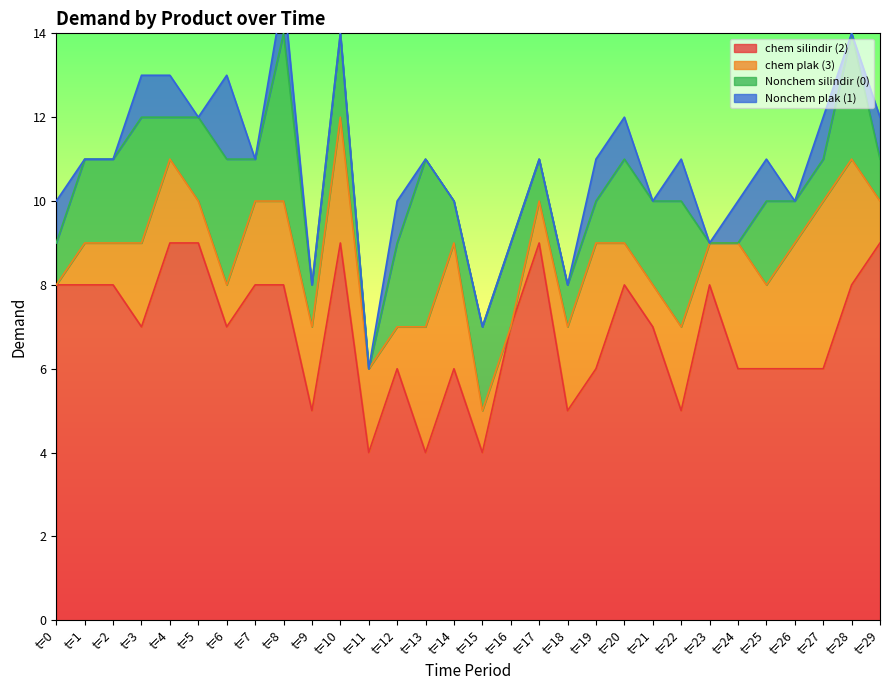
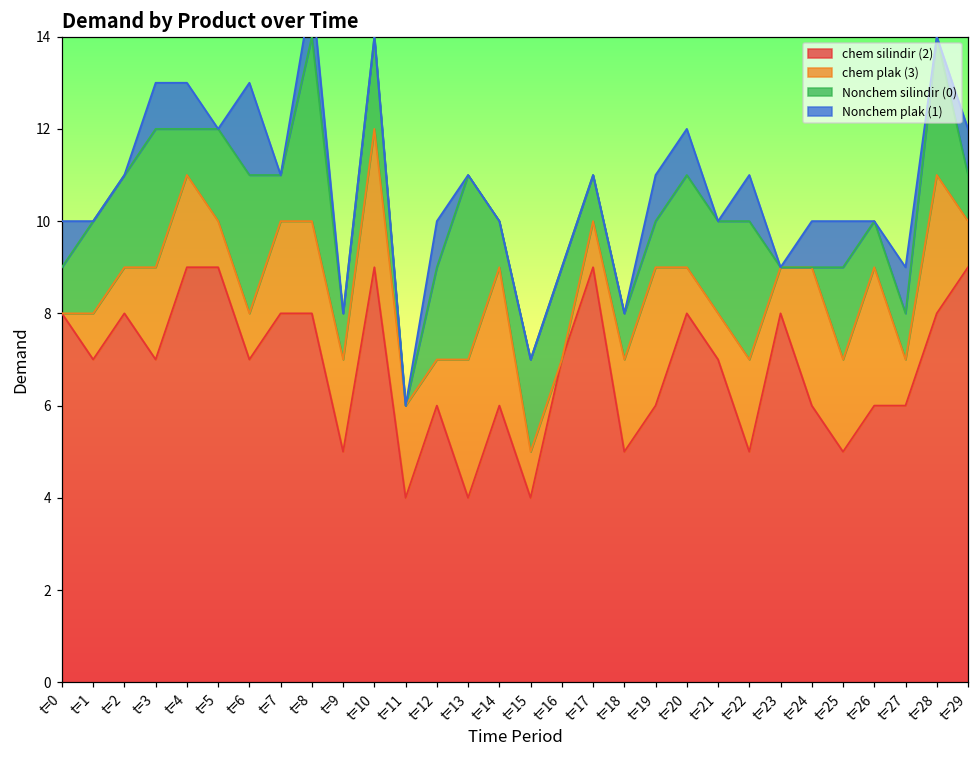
  {
    "chem silindir (2)": {
-     "t=1": 8,
+     "t=1": 7,
      "t=2": 8,
      "t=3": 7,
      "t=4": 9,
      "t=5": 9,
      "t=6": 7,
      "t=7": 8,
      "t=8": 8,
      "t=9": 5,
      "t=10": 9,
      "t=11": 4,
      "t=12": 6,
      "t=13": 4,
      "t=14": 6,
      "t=15": 4,
      "t=17": 9,
      "t=18": 5,
      "t=19": 6,
      "t=20": 8,
      "t=21": 7,
      "t=22": 5,
      "t=23": 8,
      "t=24": 6,
-     "t=25": 6,
+     "t=25": 5,
      "t=26": 6,
      "t=27": 6,
      "t=28": 8,
      "t=29": 9
    },
    "chem plak (3)": {
      "t=1": 1,
      "t=2": 1,
      "t=3": 2,
      "t=4": 2,
      "t=5": 1,
      "t=6": 1,
      "t=7": 2,
      "t=8": 2,
      "t=9": 2,
      "t=10": 3,
      "t=12": 1,
      "t=13": 3,
      "t=14": 3,
      "t=15": 1,
      "t=17": 1,
      "t=18": 2,
      "t=19": 3,
      "t=20": 1,
      "t=21": 1,
      "t=22": 2,
      "t=25": 2,
      "t=26": 3,
-     "t=27": 4,
+     "t=27": 1,
      "t=28": 3,
      "t=29": 1
    },
    "Nonchem silindir (0)": {
      "t=0": 1,
      "t=3": 3,
      "t=4": 1,
      "t=6": 3,
      "t=8": 4,
      "t=12": 2,
      "t=19": 1,
      "t=20": 2,
      "t=22": 3,
      "t=25": 2,
      "t=27": 1,
      "t=29": 1
    },
    "Nonchem plak (1)": {
      "t=0": 1,
      "t=3": 1,
      "t=4": 1,
      "t=6": 2,
      "t=12": 1,
      "t=19": 1,
      "t=20": 1,
      "t=22": 1,
      "t=24": 1,
      "t=25": 1,
      "t=27": 1,
      "t=29": 1
    }
  }
